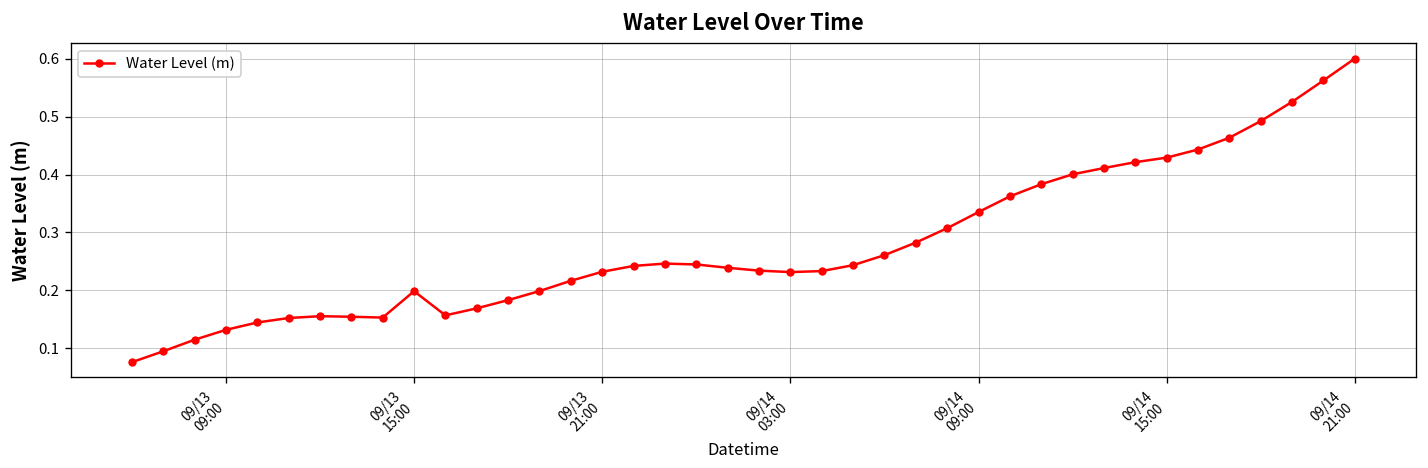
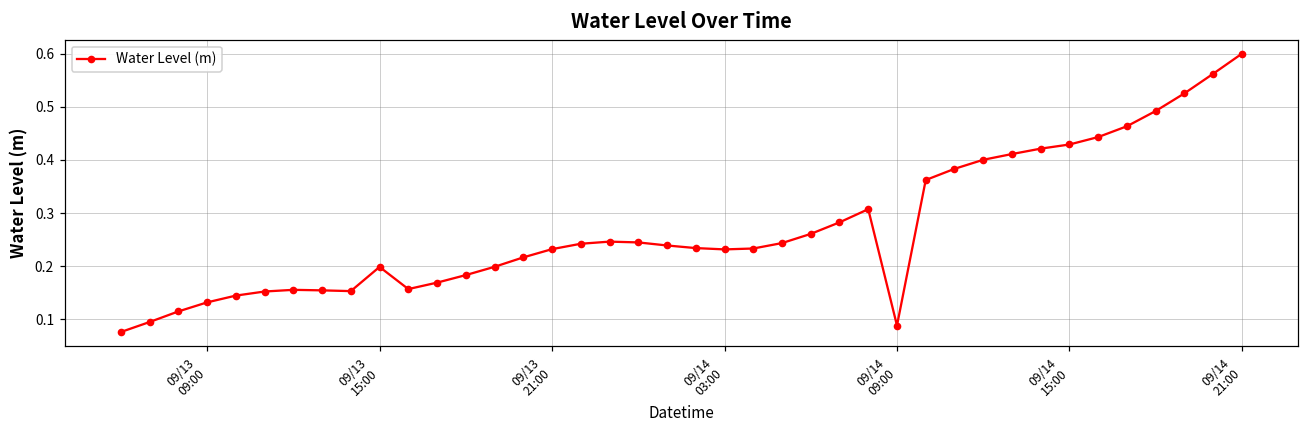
  {
    "09/13 09:00": 0.13,
    "09/13 15:00": 0.20,
    "09/13 21:00": 0.23,
    "09/14 03:00": 0.23,
-   "09/14 09:00": 0.34,
+   "09/14 09:00": 0.09,
    "09/14 15:00": 0.43,
    "09/14 21:00": 0.60
  }
